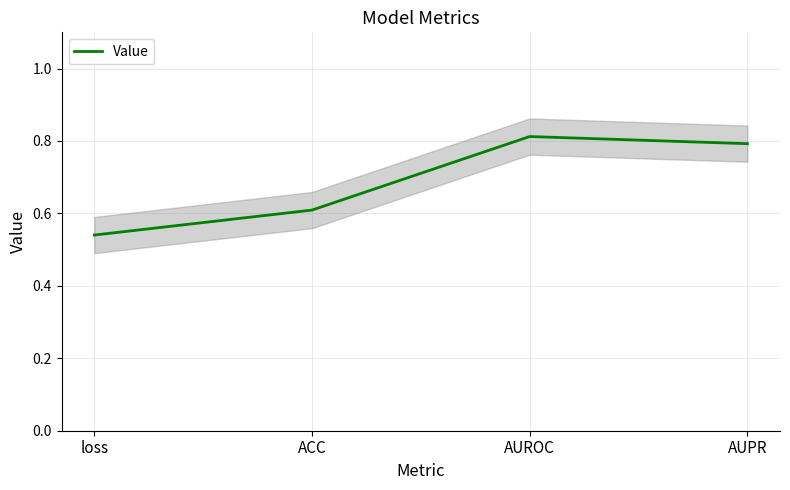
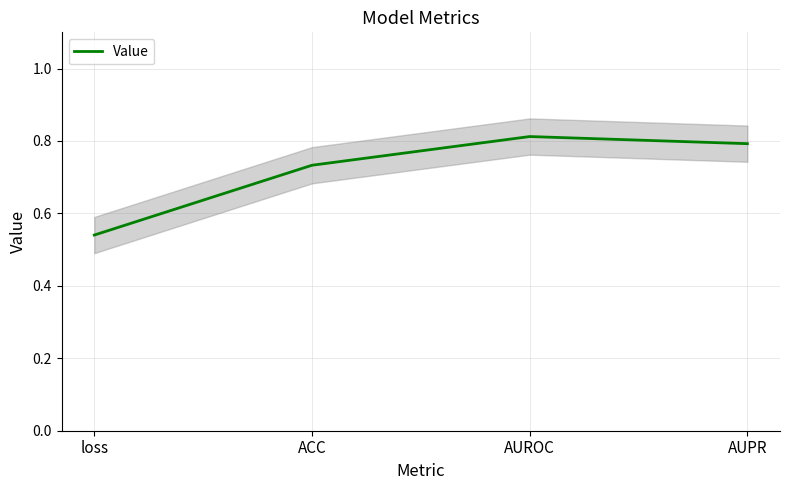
  {
    "Value": {
      "loss": 0.54,
-     "ACC": 0.61,
+     "ACC": 0.73,
      "AUROC": 0.81,
      "AUPR": 0.79
    }
  }
